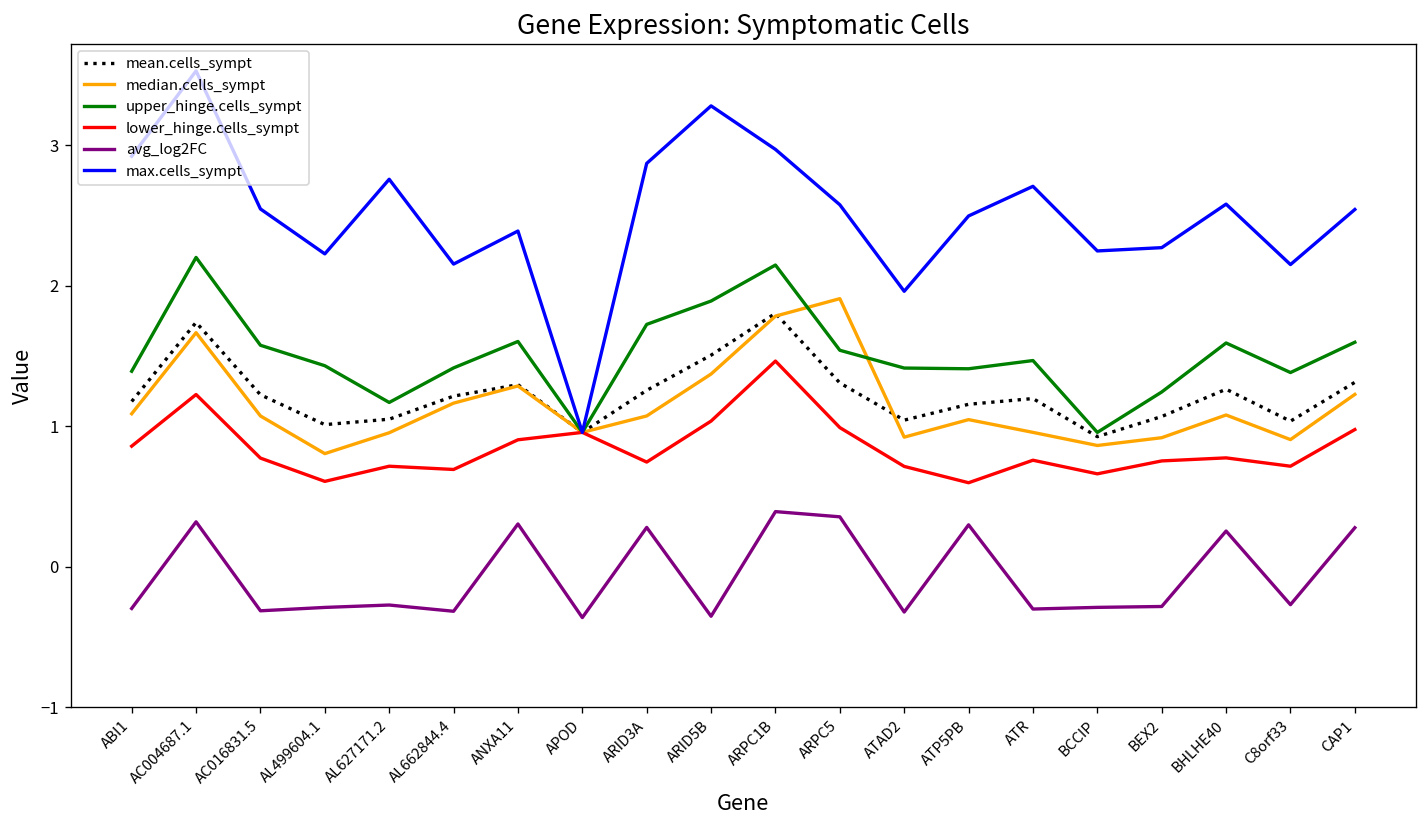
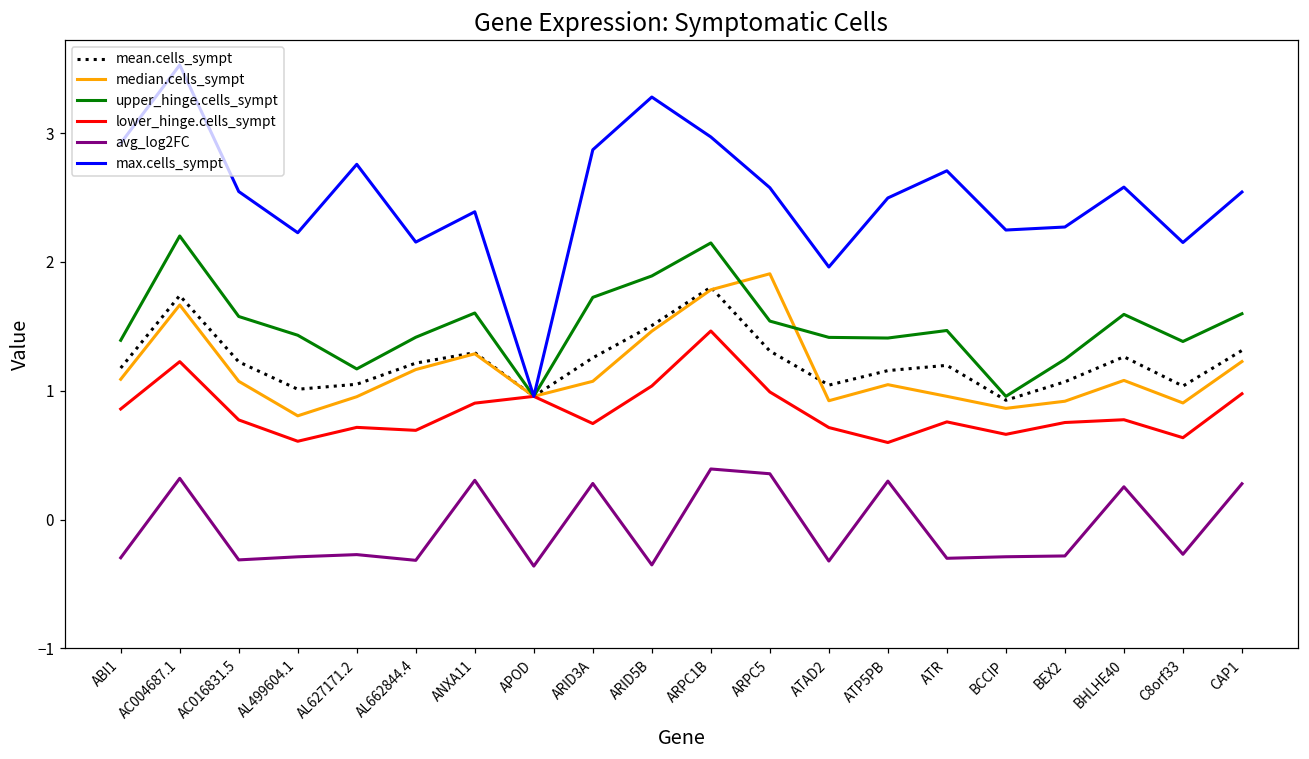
  {
    "mean.cells_sympt": {
      "ABI1": 1.18,
      "AC004687.1": 1.74,
      "AC016831.5": 1.22,
      "AL499604.1": 1.01,
      "AL627171.2": 1.05,
      "AL662844.4": 1.21,
      "ARID3A": 1.26,
      "ARID5B": 1.51,
      "ARPC5": 1.31,
      "ATAD2": 1.04,
      "ATP5PB": 1.16,
      "ATR": 1.20,
      "BCCIP": 0.93,
      "BEX2": 1.07,
      "BHLHE40": 1.26,
      "C8orf33": 1.04,
      "CAP1": 1.31
    },
    "median.cells_sympt": {
      "ABI1": 1.09,
      "AC004687.1": 1.67,
      "AC016831.5": 1.07,
      "AL499604.1": 0.81,
      "AL627171.2": 0.95,
      "AL662844.4": 1.16,
      "ARID3A": 1.07,
-     "ARID5B": 1.37,
+     "ARID5B": 1.46,
      "ARPC5": 1.91,
      "ATAD2": 0.92,
      "ATP5PB": 1.05,
      "ATR": 0.96,
      "BCCIP": 0.86,
      "BEX2": 0.92,
      "BHLHE40": 1.08,
      "C8orf33": 0.91,
      "CAP1": 1.23
    },
    "upper_hinge.cells_sympt": {
      "ABI1": 1.39,
      "AC004687.1": 2.20,
      "AC016831.5": 1.58,
      "AL499604.1": 1.43,
      "AL627171.2": 1.17,
      "AL662844.4": 1.42,
      "ANXA11": 1.60,
      "ARID3A": 1.73,
      "ARID5B": 1.89,
      "ARPC1B": 2.15,
      "ARPC5": 1.54,
      "ATAD2": 1.41,
      "ATP5PB": 1.41,
      "ATR": 1.47,
      "BCCIP": 0.96,
      "BEX2": 1.24,
      "BHLHE40": 1.59,
      "C8orf33": 1.38,
      "CAP1": 1.60
    },
    "lower_hinge.cells_sympt": {
      "ABI1": 0.86,
      "AC004687.1": 1.23,
      "AC016831.5": 0.77,
      "AL499604.1": 0.61,
      "AL627171.2": 0.72,
      "AL662844.4": 0.69,
      "ANXA11": 0.90,
      "ARID3A": 0.75,
      "ARID5B": 1.04,
      "ARPC1B": 1.46,
      "ARPC5": 0.99,
      "ATAD2": 0.71,
      "ATP5PB": 0.60,
      "ATR": 0.76,
      "BCCIP": 0.66,
      "BEX2": 0.75,
      "BHLHE40": 0.78,
-     "C8orf33": 0.72,
+     "C8orf33": 0.64,
      "CAP1": 0.98
    },
    "avg_log2FC": {
      "ABI1": -0.30,
      "AC004687.1": 0.32,
      "AC016831.5": -0.31,
      "AL499604.1": -0.29,
      "AL627171.2": -0.27,
      "AL662844.4": -0.32,
      "ANXA11": 0.30,
      "APOD": -0.36,
      "ARID3A": 0.28,
      "ARID5B": -0.35,
      "ARPC1B": 0.39,
      "ARPC5": 0.36,
      "ATAD2": -0.32,
      "ATP5PB": 0.30,
      "ATR": -0.30,
      "BCCIP": -0.29,
      "BEX2": -0.28,
      "BHLHE40": 0.25,
      "C8orf33": -0.27,
      "CAP1": 0.28
    },
    "max.cells_sympt": {
      "AC016831.5": 2.55,
      "AL499604.1": 2.23,
      "AL627171.2": 2.76,
      "AL662844.4": 2.15,
      "ANXA11": 2.39,
      "ARID3A": 2.87,
      "ARID5B": 3.28,
      "ARPC1B": 2.97,
      "ARPC5": 2.58,
      "ATAD2": 1.96,
      "ATP5PB": 2.50,
      "ATR": 2.71,
      "BCCIP": 2.25,
      "BEX2": 2.27,
      "BHLHE40": 2.58,
      "C8orf33": 2.15,
      "CAP1": 2.54
    }
  }
